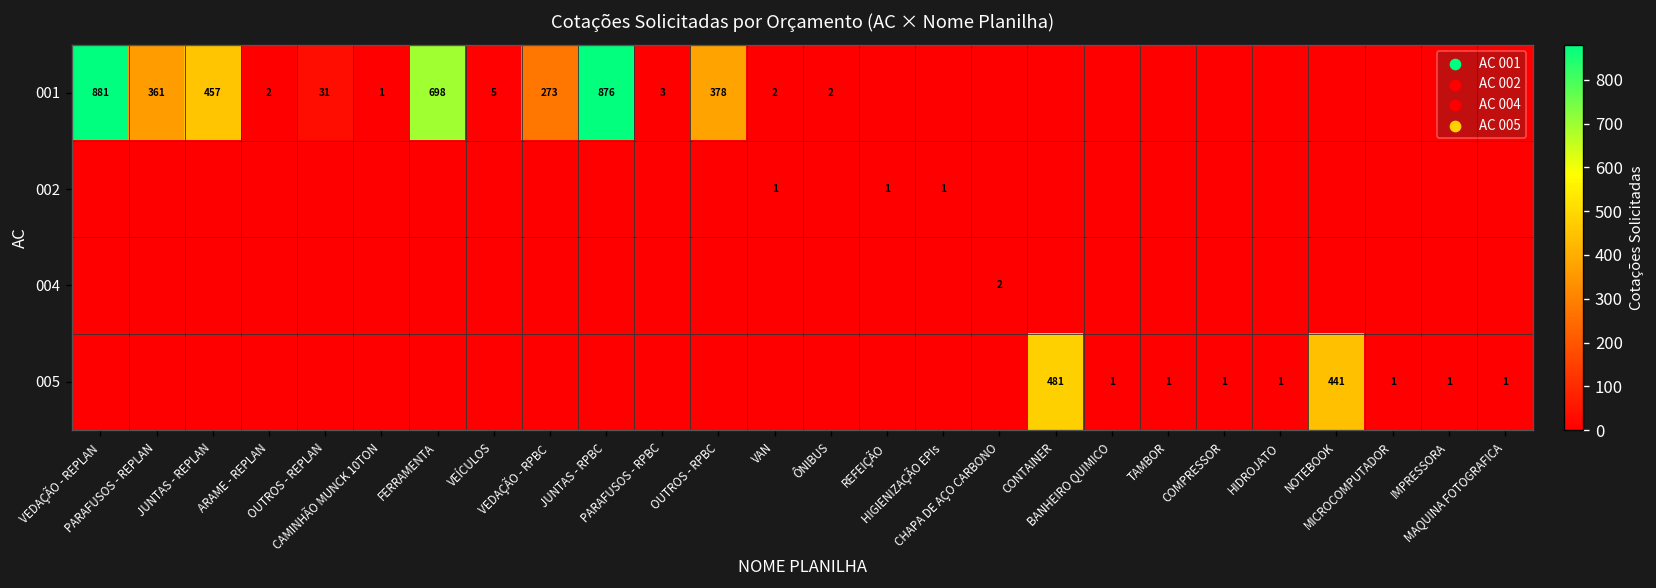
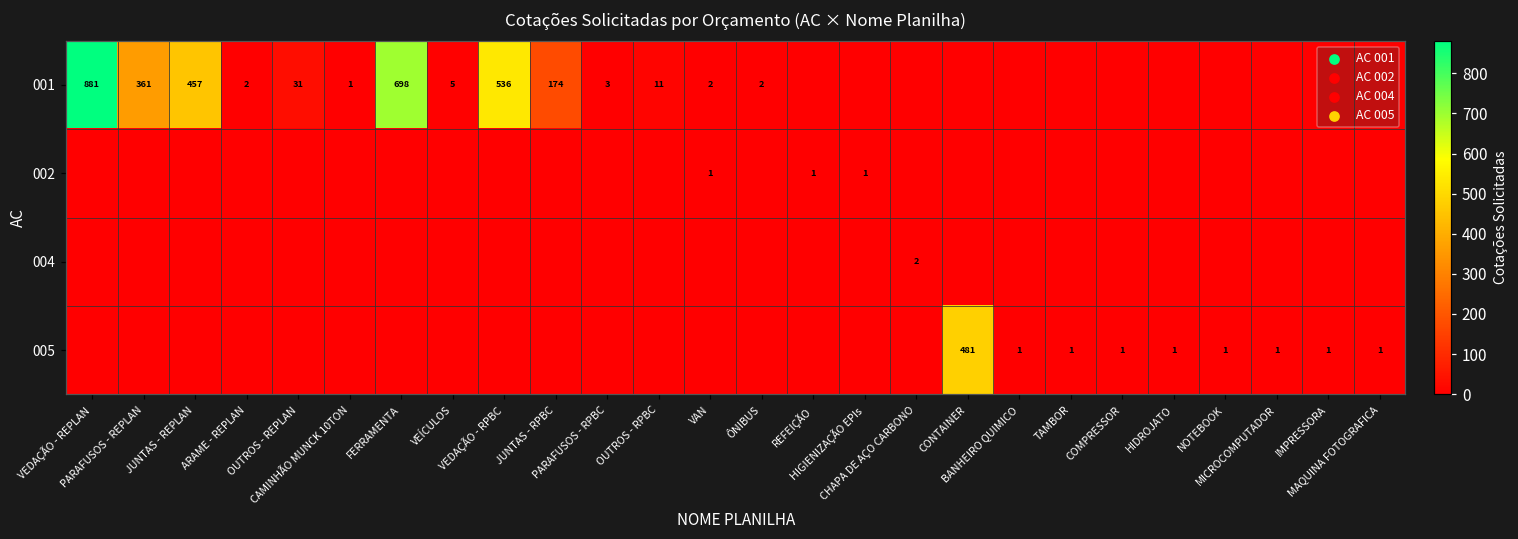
  {
    "001": {
      "VEDAÇÃO - REPLAN": 881,
      "PARAFUSOS - REPLAN": 361,
      "JUNTAS - REPLAN": 457,
      "ARAME - REPLAN": 2,
      "OUTROS - REPLAN": 31,
      "CAMINHÃO MUNCK 10TON": 1,
      "FERRAMENTA": 698,
      "VEÍCULOS": 5,
-     "VEDAÇÃO - RPBC": 273,
-     "JUNTAS - RPBC": 876,
+     "VEDAÇÃO - RPBC": 536,
+     "JUNTAS - RPBC": 174,
      "PARAFUSOS - RPBC": 3,
-     "OUTROS - RPBC": 378,
+     "OUTROS - RPBC": 11,
      "VAN": 2,
      "ÔNIBUS": 2
    },
    "002": {
      "VAN": 1,
      "REFEIÇÃO": 1,
      "HIGIENIZAÇÃO EPIs": 1
    },
    "004": {
      "CHAPA DE AÇO CARBONO": 2
    },
    "005": {
      "CONTAINER": 481,
      "BANHEIRO QUIMICO": 1,
      "TAMBOR": 1,
      "COMPRESSOR": 1,
      "HIDROJATO": 1,
-     "NOTEBOOK": 441,
+     "NOTEBOOK": 1,
      "MICROCOMPUTADOR": 1,
      "IMPRESSORA": 1,
      "MAQUINA FOTOGRAFICA": 1
    }
  }
